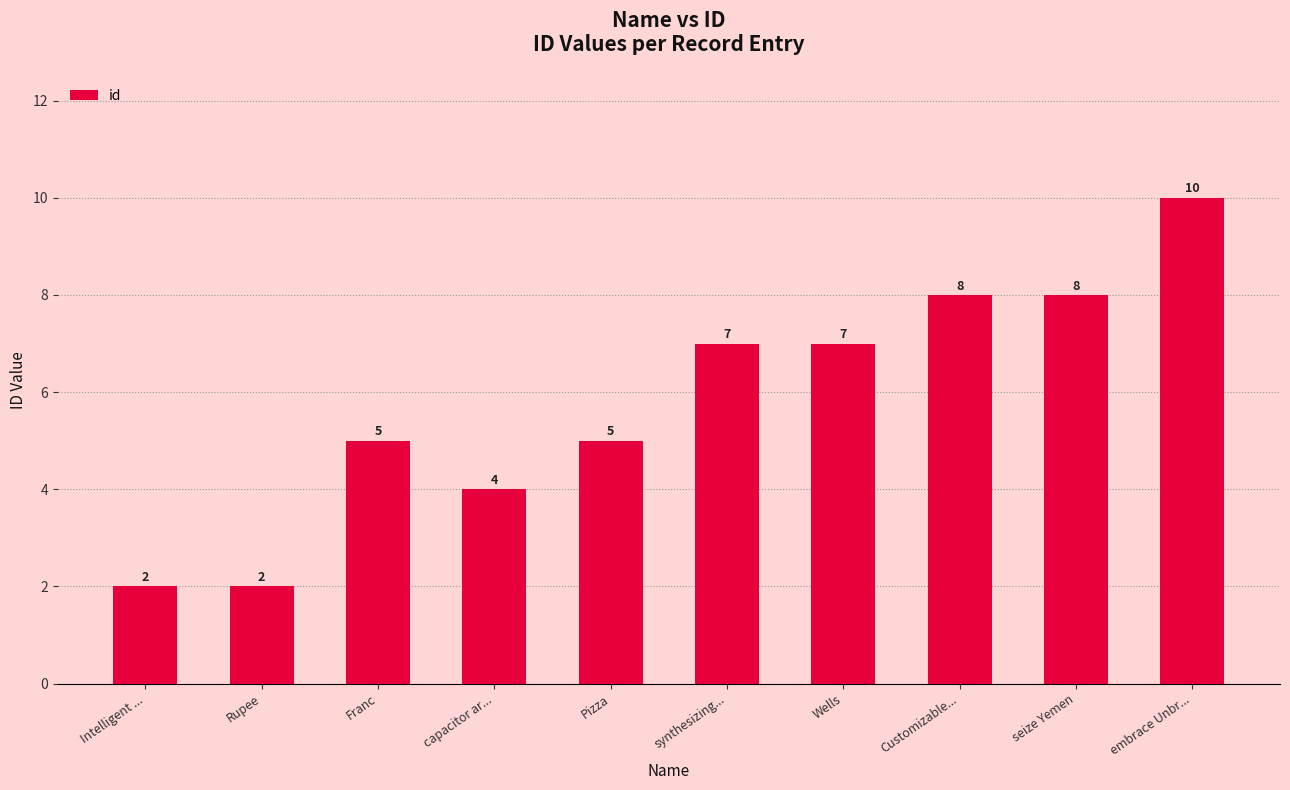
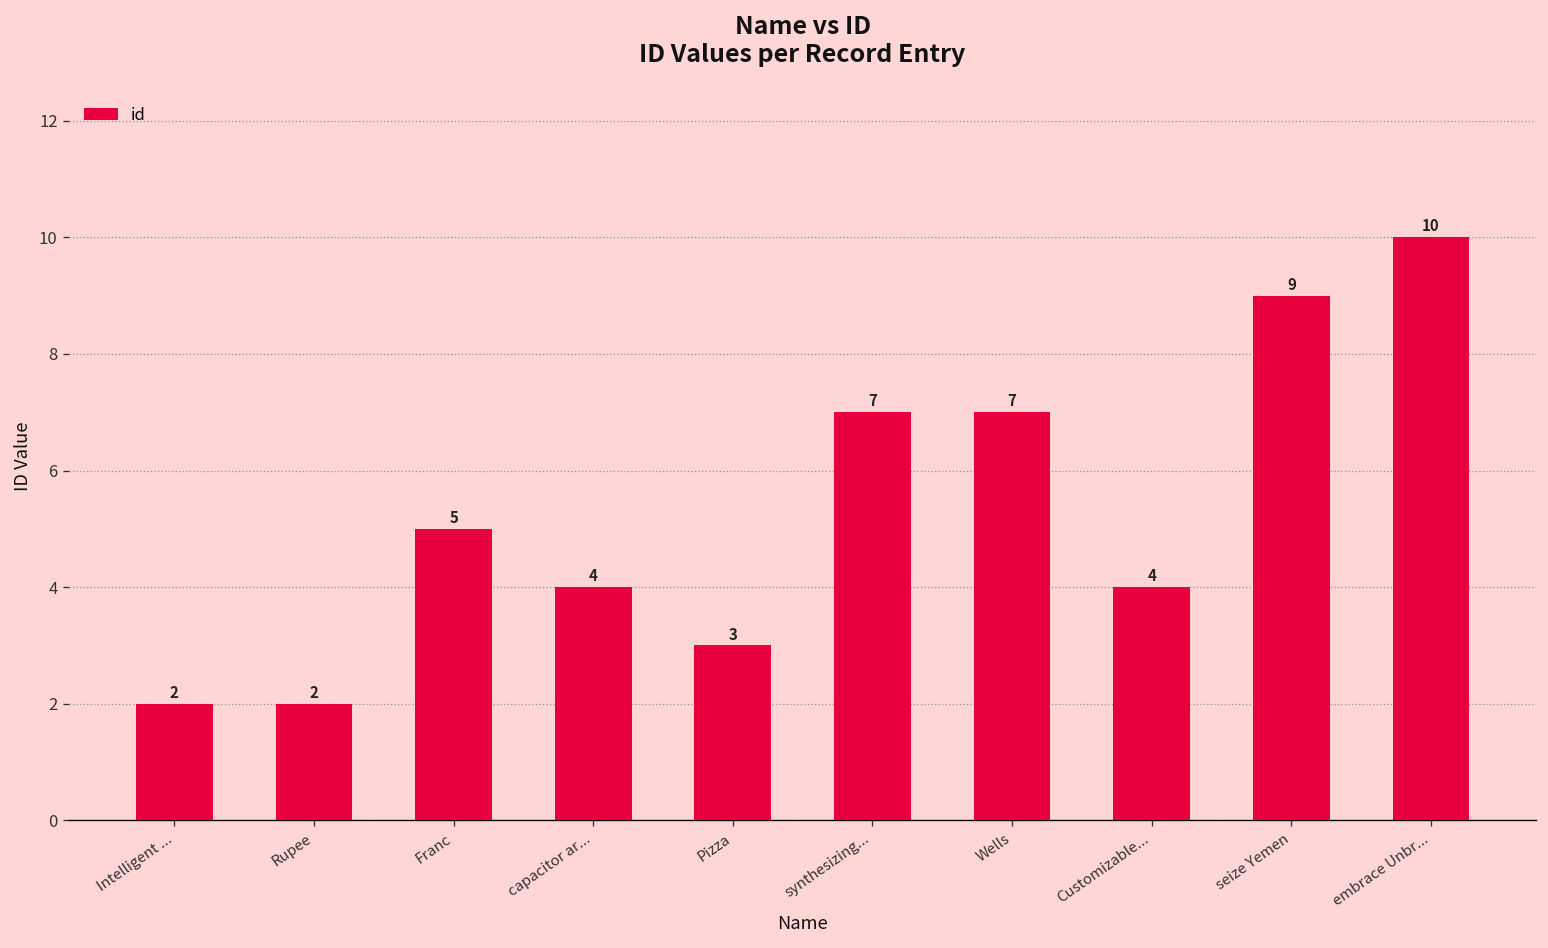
  {
    "Intelligent ...": 2,
    "Rupee": 2,
    "Franc": 5,
    "capacitor ar...": 4,
-   "Pizza": 5,
+   "Pizza": 3,
    "synthesizing...": 7,
    "Wells": 7,
-   "Customizable...": 8,
-   "seize Yemen": 8,
+   "Customizable...": 4,
+   "seize Yemen": 9,
    "embrace Unbr...": 10
  }
